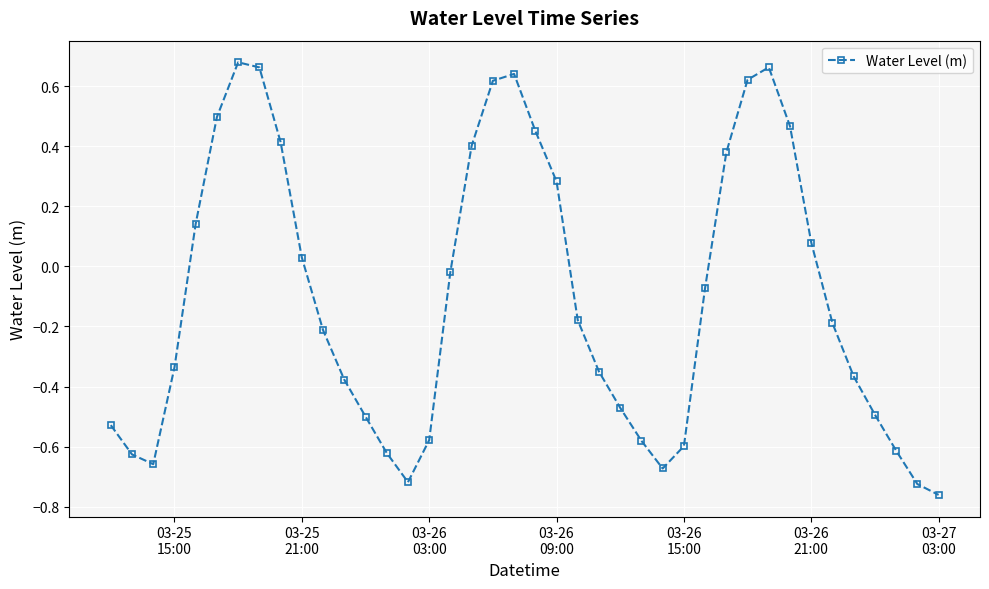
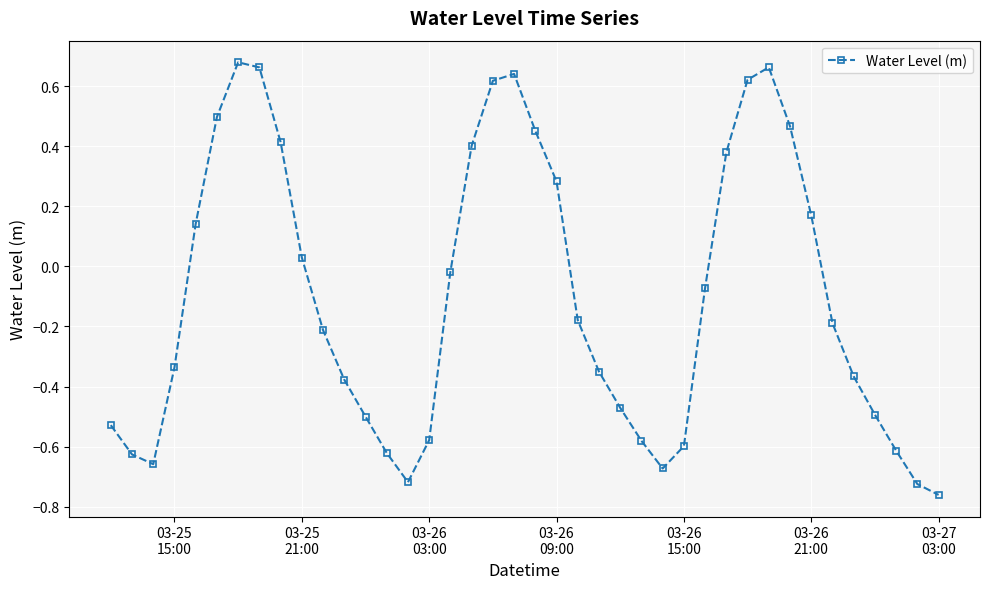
  {
    "03-25 15:00": -0.34,
    "03-25 21:00": 0.03,
    "03-26 03:00": -0.58,
    "03-26 09:00": 0.28,
    "03-26 15:00": -0.60,
-   "03-26 21:00": 0.08,
+   "03-26 21:00": 0.17,
    "03-27 03:00": -0.76
  }
